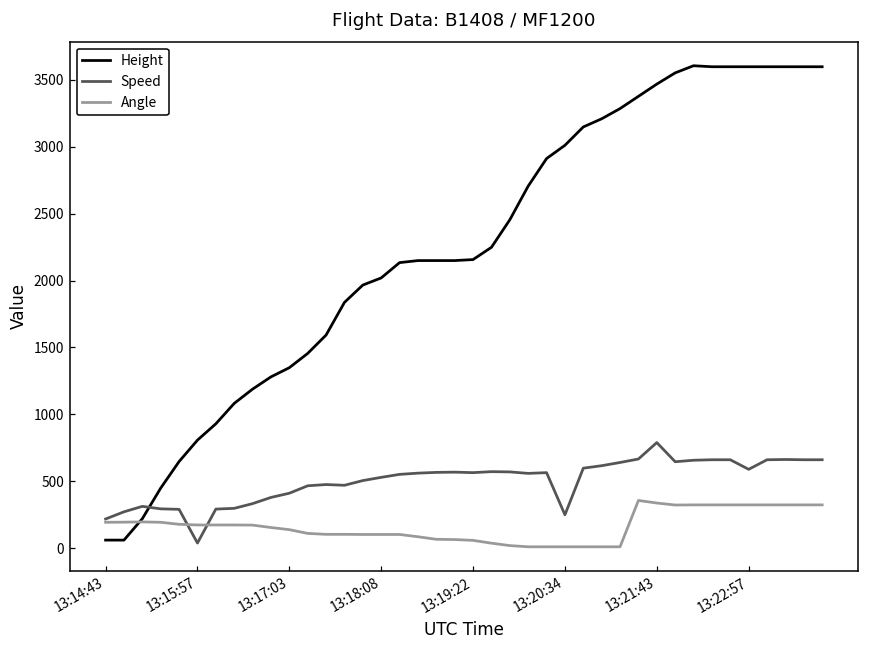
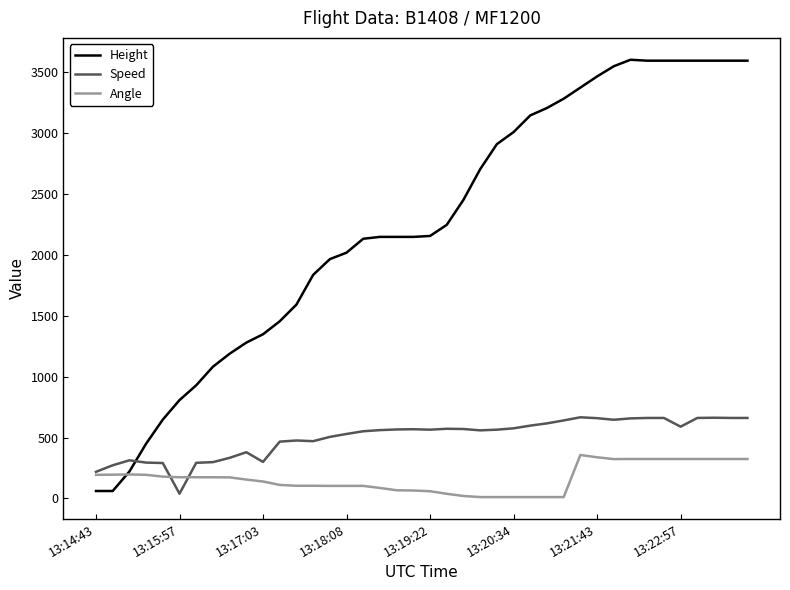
  {
    "Height": {
      "13:14:43": 60,
      "13:15:57": 810,
      "13:17:03": 1350,
      "13:18:08": 2020,
      "13:19:22": 2160,
      "13:20:34": 3010,
      "13:21:43": 3470,
      "13:22:57": 3600
    },
    "Speed": {
      "13:14:43": 220,
      "13:15:57": 40,
-     "13:17:03": 410,
+     "13:17:03": 300,
      "13:18:08": 530,
      "13:19:22": 560,
-     "13:20:34": 250,
-     "13:21:43": 790,
+     "13:20:34": 580,
+     "13:21:43": 660,
      "13:22:57": 590
    },
    "Angle": {
      "13:14:43": 190,
      "13:15:57": 170,
      "13:17:03": 140,
      "13:18:08": 100,
      "13:19:22": 60,
      "13:20:34": 10,
      "13:21:43": 340,
      "13:22:57": 320
    }
  }
